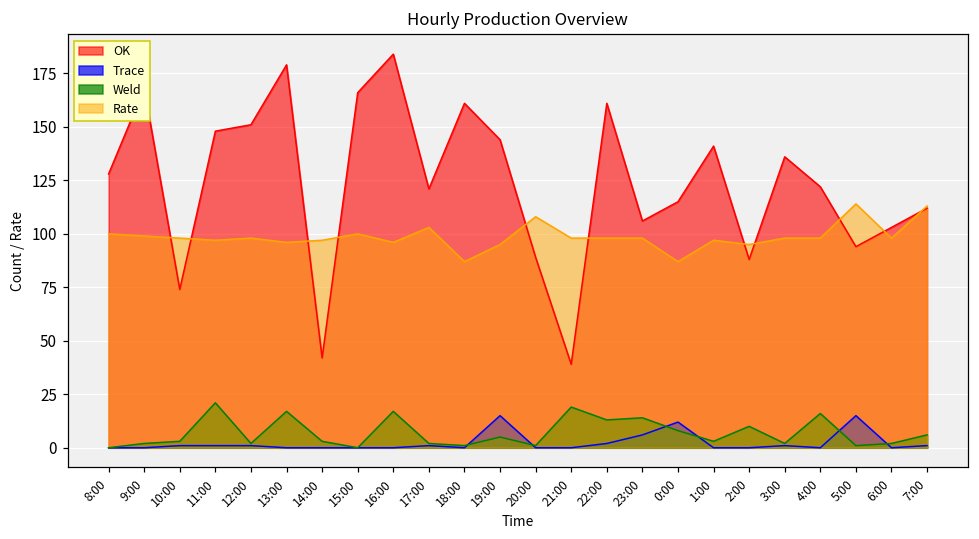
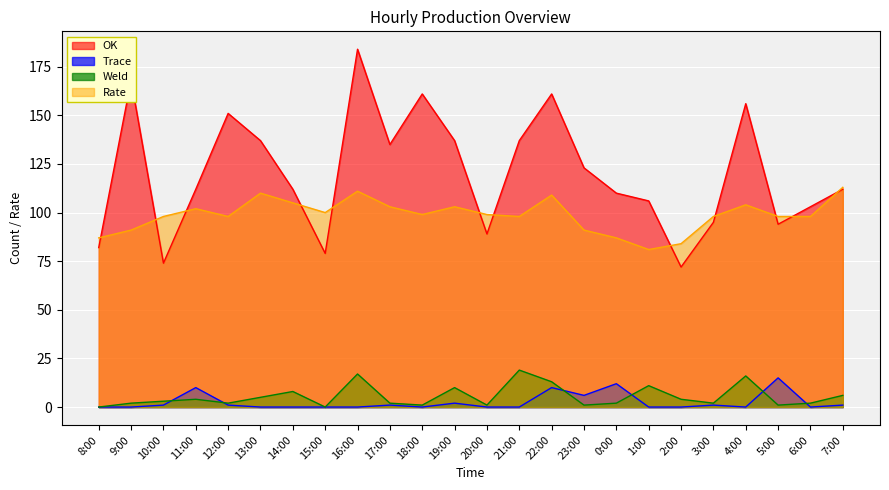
  {
    "OK": {
-     "8:00": 128,
+     "8:00": 82,
      "10:00": 74,
-     "11:00": 148,
+     "11:00": 112,
      "12:00": 151,
-     "13:00": 179,
-     "14:00": 42,
-     "15:00": 166,
+     "13:00": 137,
+     "14:00": 112,
+     "15:00": 79,
      "16:00": 184,
-     "17:00": 121,
+     "17:00": 135,
      "18:00": 161,
-     "19:00": 144,
+     "19:00": 137,
      "20:00": 89,
-     "21:00": 39,
+     "21:00": 137,
      "22:00": 161,
-     "23:00": 106,
-     "0:00": 115,
-     "1:00": 141,
-     "2:00": 88,
-     "3:00": 136,
-     "4:00": 122,
+     "23:00": 123,
+     "0:00": 110,
+     "1:00": 106,
+     "2:00": 72,
+     "3:00": 95,
+     "4:00": 156,
      "5:00": 94,
      "6:00": 103
    },
    "Trace": {
      "9:00": 0,
      "10:00": 1,
-     "11:00": 1,
+     "11:00": 10,
      "13:00": 0,
      "14:00": 0,
      "16:00": 0,
-     "19:00": 15,
+     "19:00": 2,
      "21:00": 0,
-     "22:00": 2,
+     "22:00": 10,
      "23:00": 6,
      "0:00": 12,
      "1:00": 0,
      "2:00": 0,
      "4:00": 0,
      "5:00": 15,
      "6:00": 0,
      "7:00": 1
    },
    "Weld": {
      "9:00": 2,
      "10:00": 3,
-     "11:00": 21,
-     "13:00": 17,
-     "14:00": 3,
+     "11:00": 4,
+     "13:00": 5,
+     "14:00": 8,
      "16:00": 17,
-     "19:00": 5,
+     "19:00": 10,
      "21:00": 19,
      "22:00": 13,
-     "23:00": 14,
-     "0:00": 8,
-     "1:00": 3,
-     "2:00": 10,
+     "23:00": 1,
+     "0:00": 2,
+     "1:00": 11,
+     "2:00": 4,
      "4:00": 16,
      "5:00": 1,
      "6:00": 2,
      "7:00": 6
    },
    "Rate": {
-     "8:00": 100,
-     "9:00": 99,
+     "8:00": 87,
+     "9:00": 91,
      "10:00": 98,
-     "11:00": 97,
+     "11:00": 102,
      "12:00": 98,
-     "13:00": 96,
-     "14:00": 97,
+     "13:00": 110,
+     "14:00": 105,
      "15:00": 100,
-     "16:00": 96,
+     "16:00": 111,
      "17:00": 103,
-     "18:00": 87,
-     "19:00": 95,
-     "20:00": 108,
+     "18:00": 99,
+     "19:00": 103,
+     "20:00": 99,
      "21:00": 98,
-     "22:00": 98,
-     "23:00": 98,
+     "22:00": 109,
+     "23:00": 91,
      "0:00": 87,
-     "1:00": 97,
-     "2:00": 95,
+     "1:00": 81,
+     "2:00": 84,
      "3:00": 98,
-     "4:00": 98,
-     "5:00": 114,
+     "4:00": 104,
+     "5:00": 98,
      "6:00": 98
    }
  }
